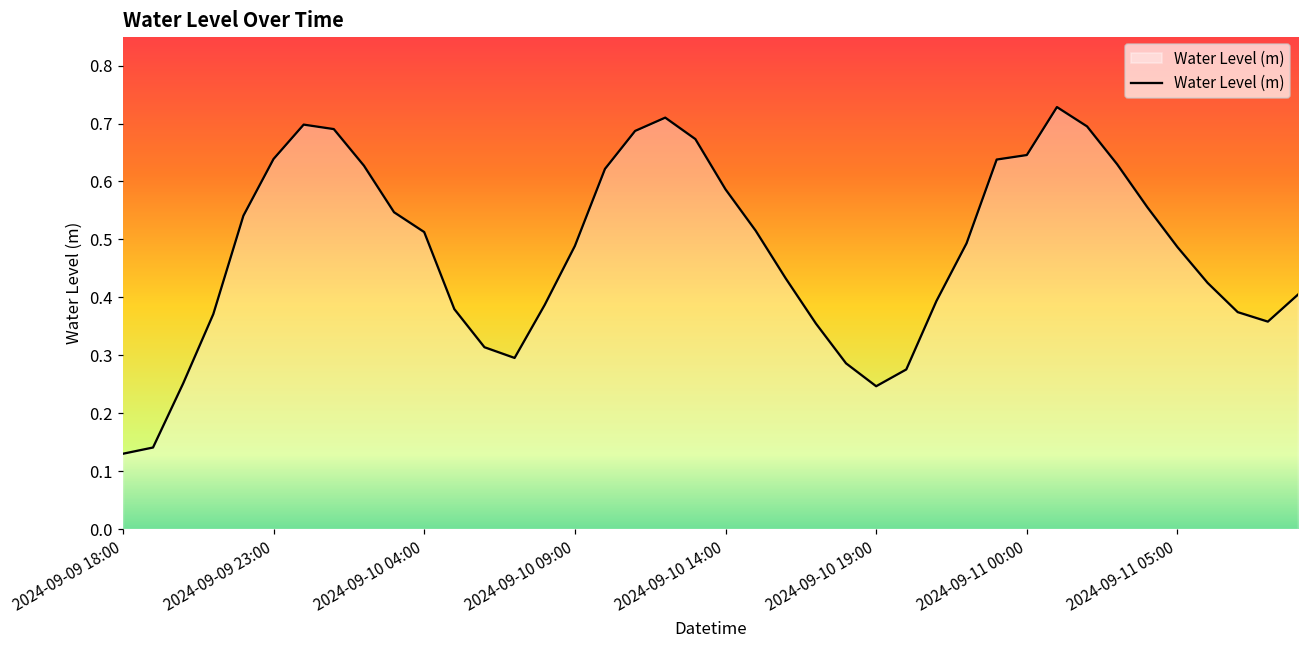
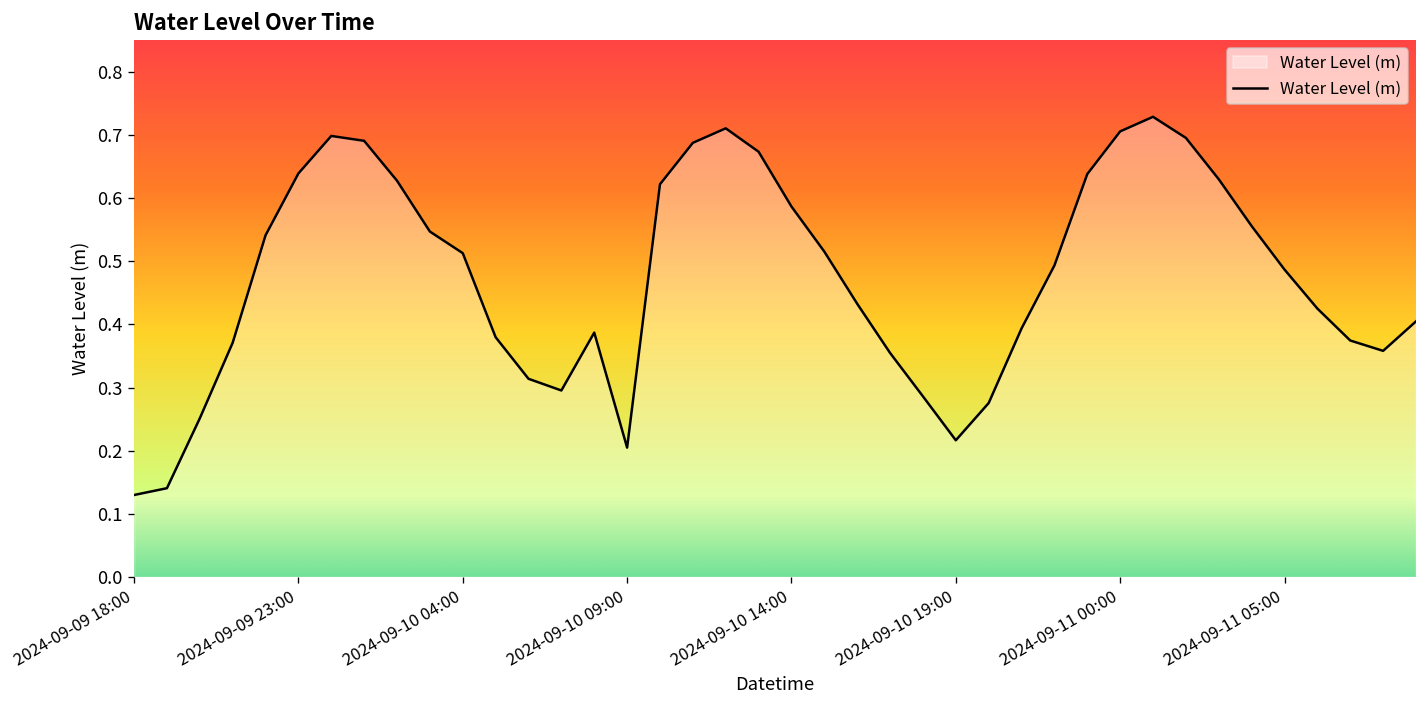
  {
    "2024-09-09 18:00": 0.13,
    "2024-09-09 23:00": 0.64,
    "2024-09-10 04:00": 0.51,
-   "2024-09-10 09:00": 0.49,
+   "2024-09-10 09:00": 0.20,
    "2024-09-10 14:00": 0.59,
-   "2024-09-10 19:00": 0.25,
-   "2024-09-11 00:00": 0.65,
+   "2024-09-10 19:00": 0.22,
+   "2024-09-11 00:00": 0.71,
    "2024-09-11 05:00": 0.49
  }
